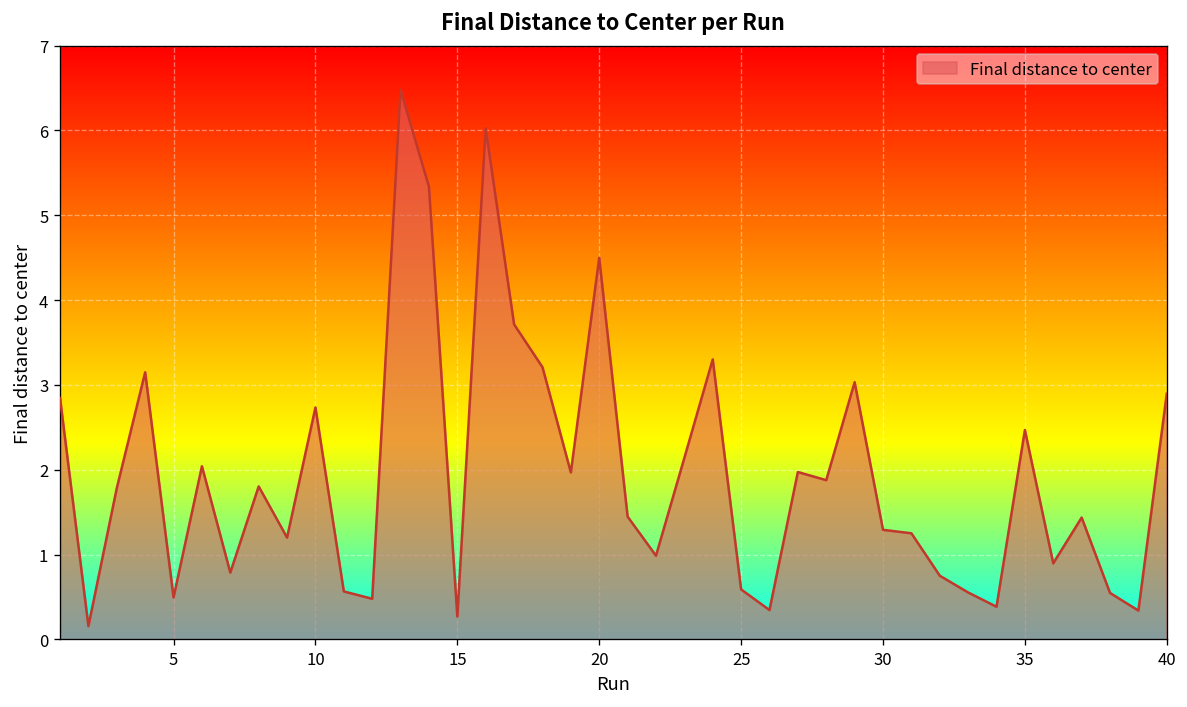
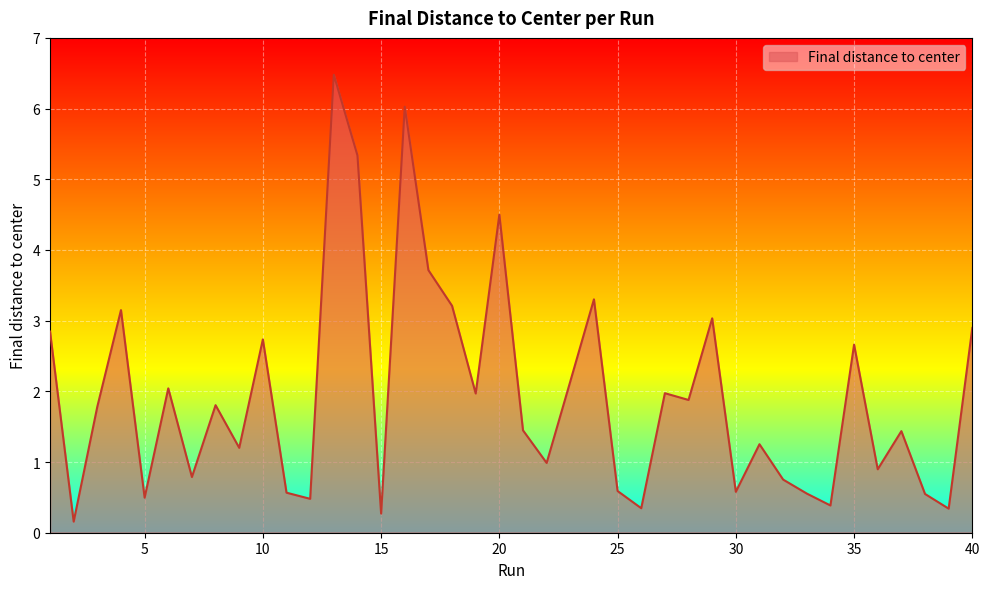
  {
    "5": 0.5,
    "10": 2.7,
    "15": 0.3,
    "20": 4.5,
    "25": 0.6,
-   "30": 1.3,
-   "35": 2.5,
+   "30": 0.6,
+   "35": 2.7,
    "40": 2.9
  }
